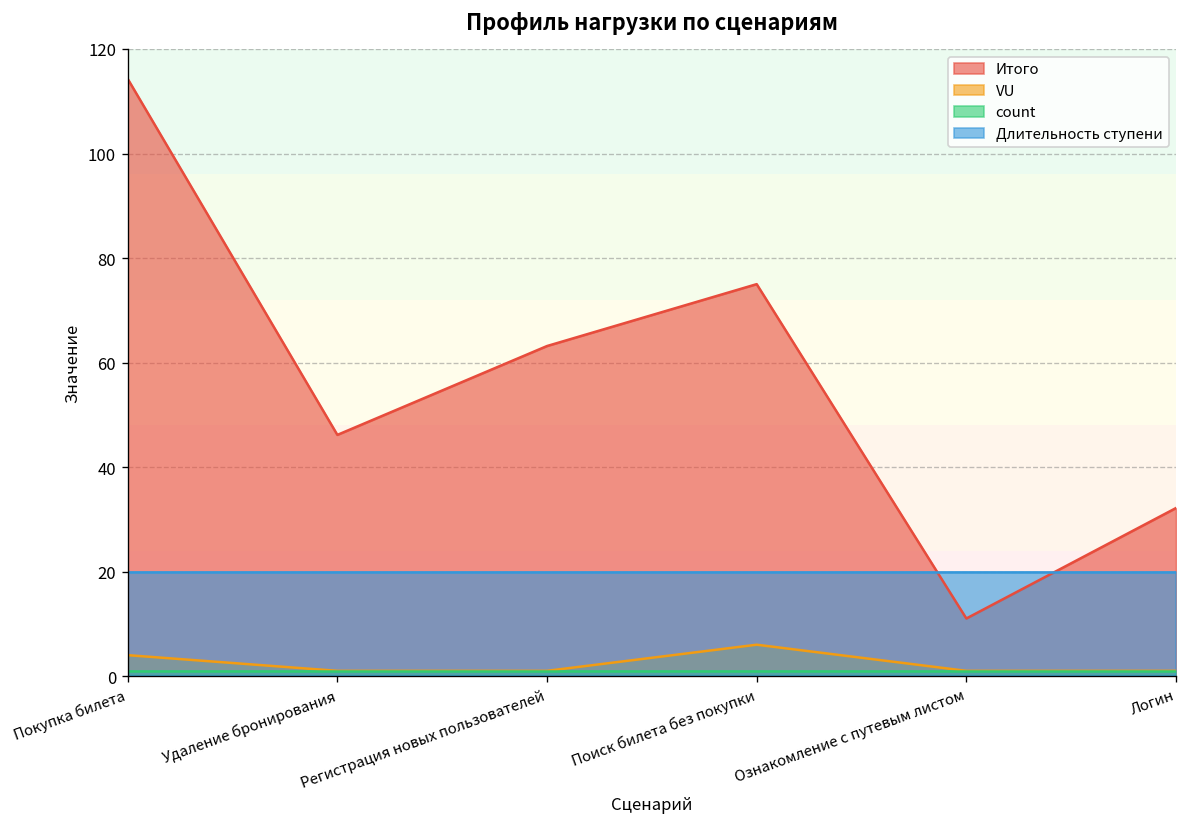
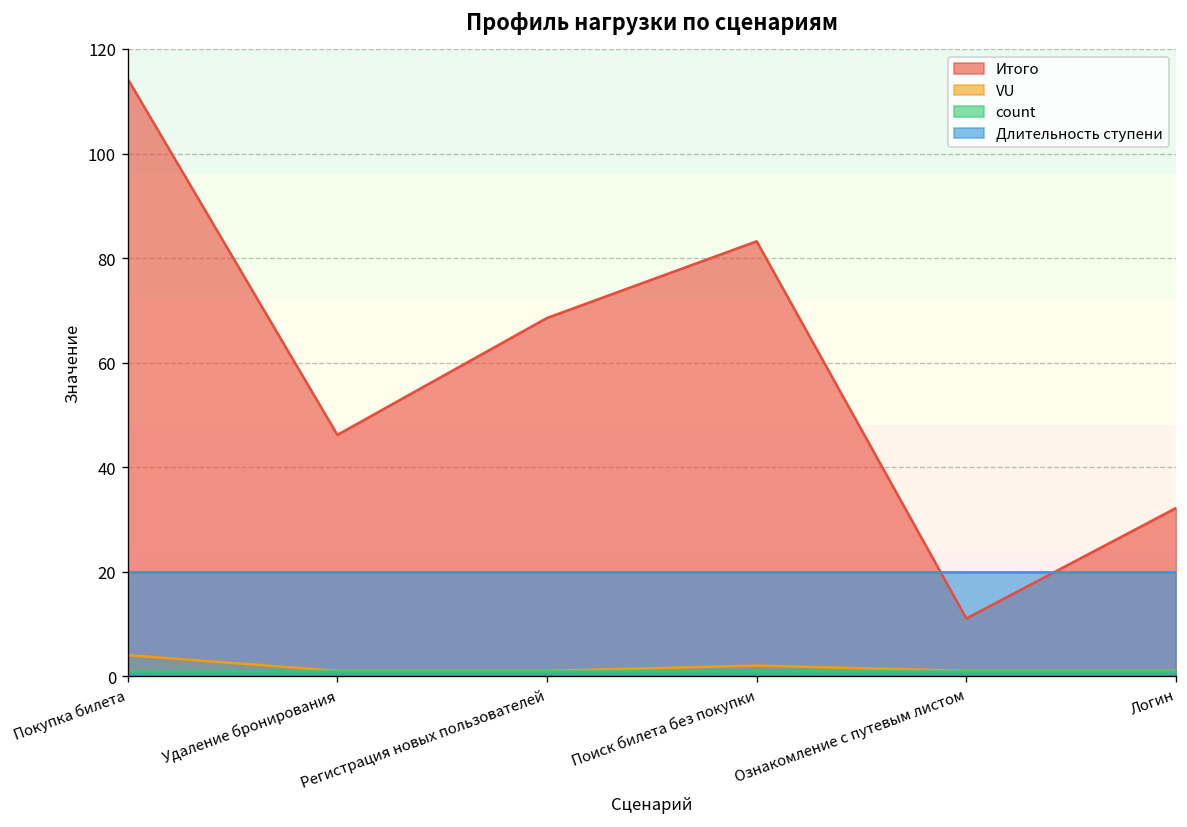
  {
    "Итого": {
      "Покупка билета": 114,
      "Удаление бронирования": 46,
-     "Регистрация новых пользователей": 63,
-     "Поиск билета без покупки": 75,
+     "Регистрация новых пользователей": 69,
+     "Поиск билета без покупки": 83,
      "Ознакомление с путевым листом": 11,
      "Логин": 32
    },
    "VU": {
      "Покупка билета": 4,
-     "Поиск билета без покупки": 6
+     "Поиск билета без покупки": 2
    },
    "count": {
      "Покупка билета": 1,
      "Поиск билета без покупки": 1
    },
    "Длительность ступени": {
      "Покупка билета": 20,
      "Удаление бронирования": 20,
      "Регистрация новых пользователей": 20,
      "Поиск билета без покупки": 20,
      "Ознакомление с путевым листом": 20,
      "Логин": 20
    }
  }
